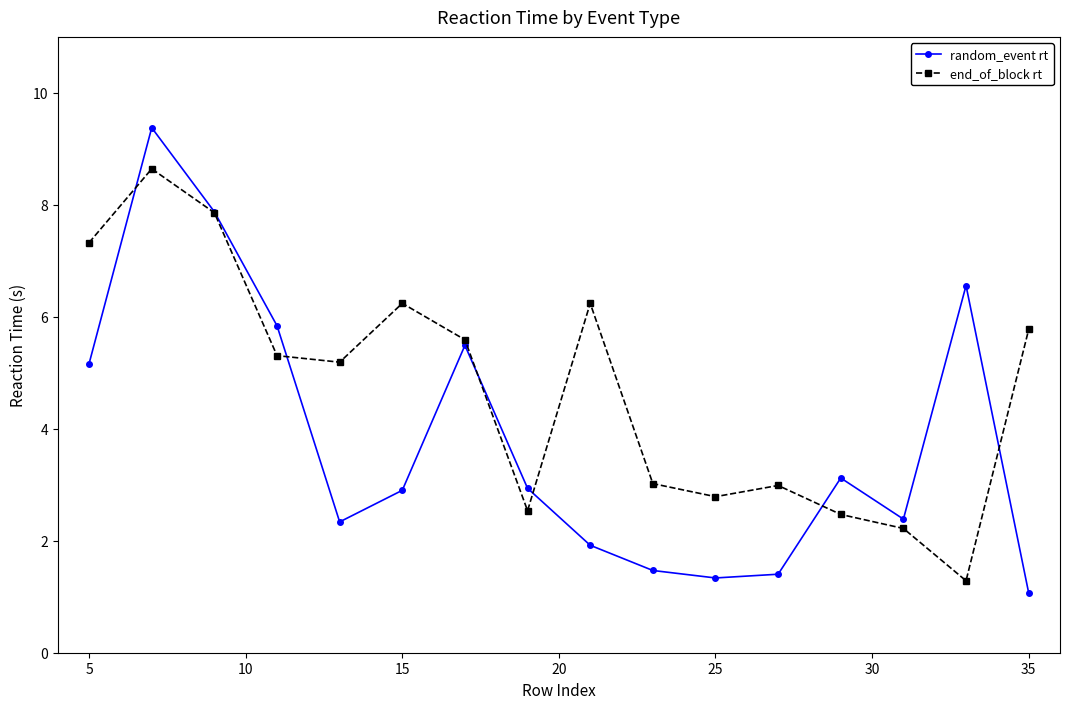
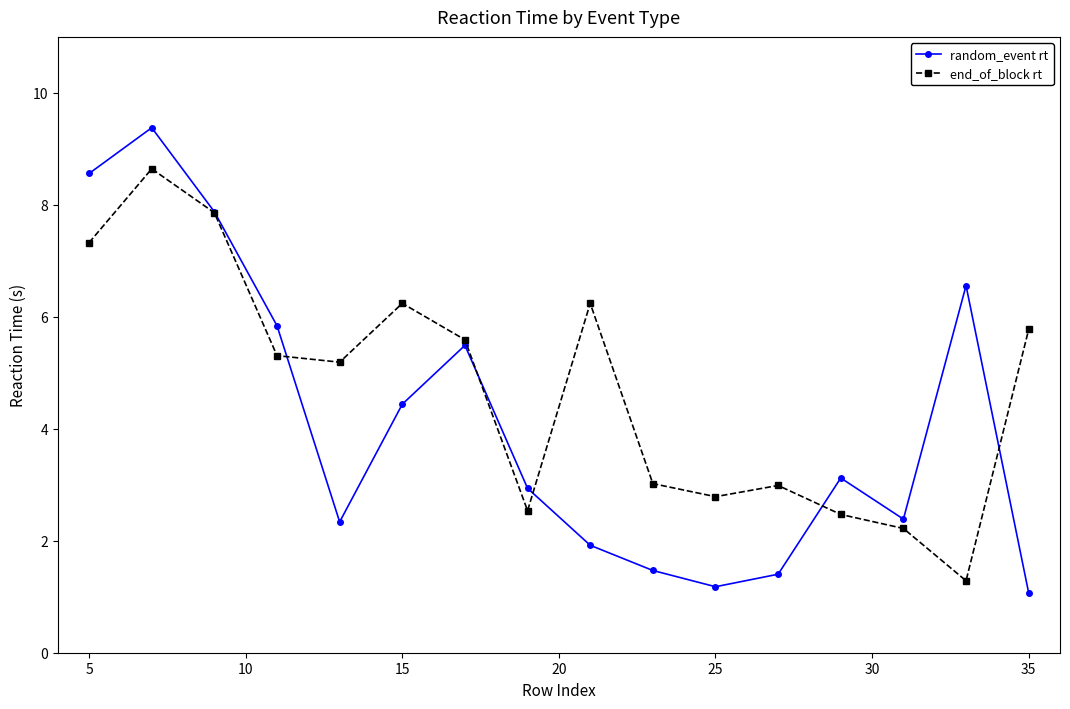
  {
    "random_event rt": {
-     "5": 5.2,
-     "15": 2.9,
-     "25": 1.3,
+     "5": 8.6,
+     "15": 4.4,
+     "25": 1.2,
      "35": 1.1
    },
    "end_of_block rt": {
      "5": 7.3,
      "15": 6.2,
      "25": 2.8,
      "35": 5.8
    }
  }
